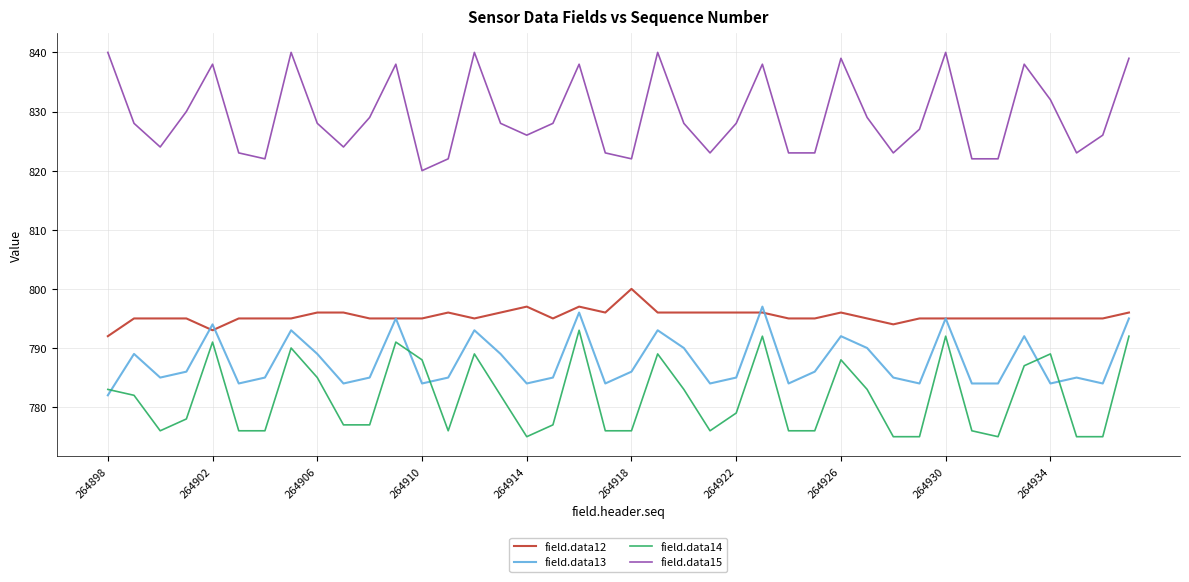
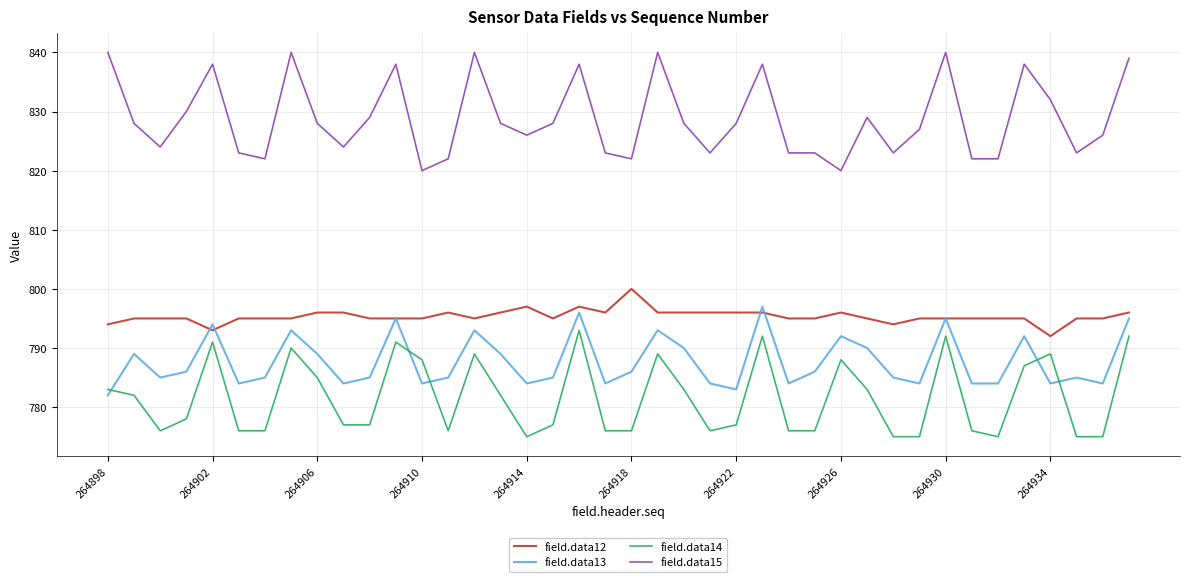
  {
    "field.data12": {
-     "264898": 792,
+     "264898": 794,
      "264902": 793,
      "264906": 796,
      "264910": 795,
      "264914": 797,
      "264918": 800,
      "264922": 796,
      "264926": 796,
-     "264934": 795
+     "264934": 792
    },
    "field.data13": {
      "264898": 782,
      "264902": 794,
      "264906": 789,
      "264910": 784,
      "264914": 784,
      "264918": 786,
-     "264922": 785,
+     "264922": 783,
      "264926": 792,
      "264934": 784
    },
    "field.data14": {
      "264898": 783,
      "264902": 791,
      "264906": 785,
      "264910": 788,
      "264914": 775,
      "264918": 776,
-     "264922": 779,
+     "264922": 777,
      "264926": 788,
      "264930": 792,
      "264934": 789
    },
    "field.data15": {
      "264898": 840,
      "264902": 838,
      "264906": 828,
      "264910": 820,
      "264914": 826,
      "264918": 822,
      "264922": 828,
-     "264926": 839,
+     "264926": 820,
      "264930": 840,
      "264934": 832
    }
  }
